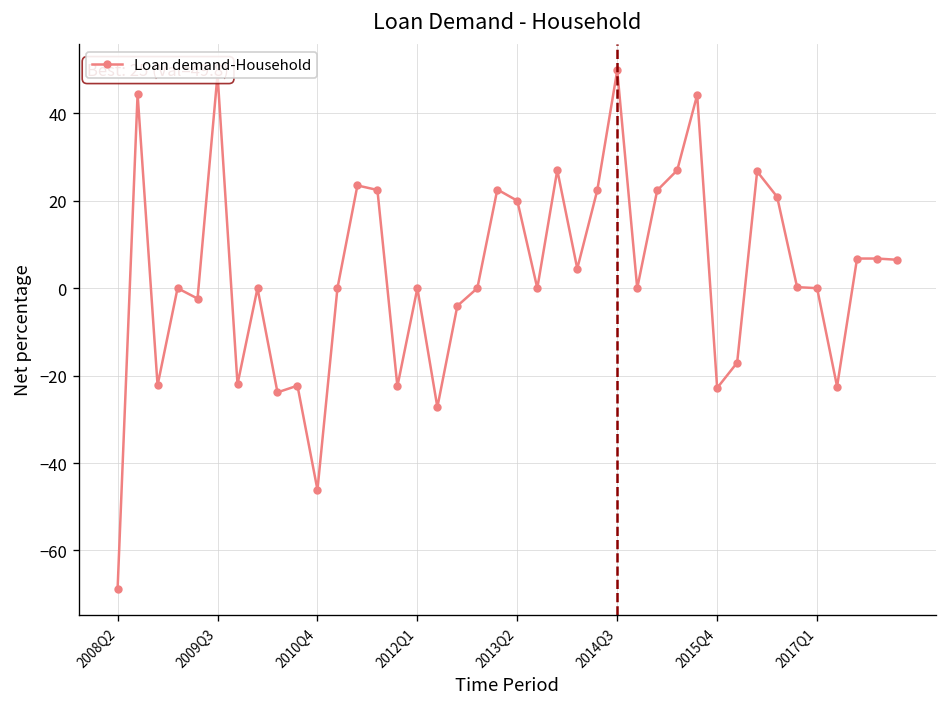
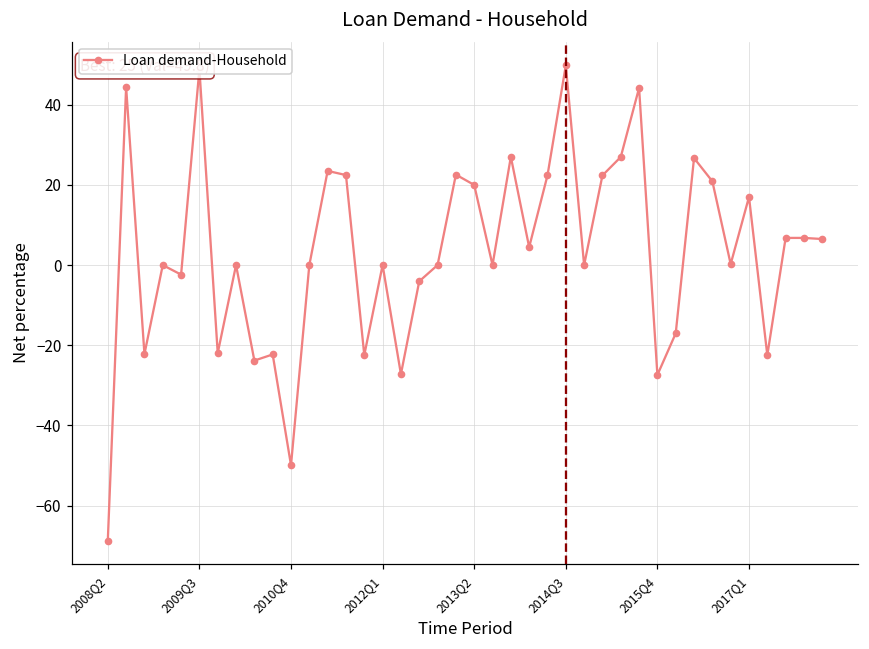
  {
    "2008Q2": -69,
-   "2010Q4": -46,
+   "2010Q4": -50,
    "2012Q1": 0,
    "2013Q2": 20,
    "2014Q3": 50,
-   "2015Q4": -23,
-   "2017Q1": 0
+   "2015Q4": -27,
+   "2017Q1": 17
  }
